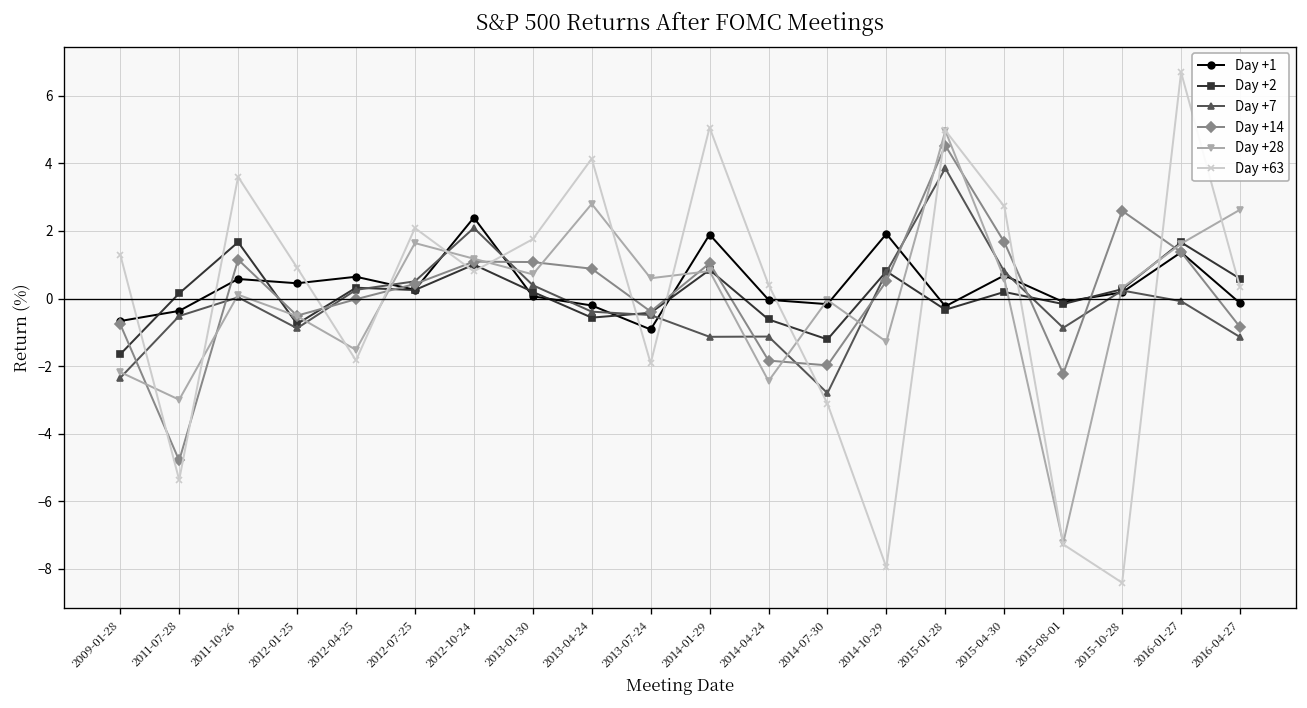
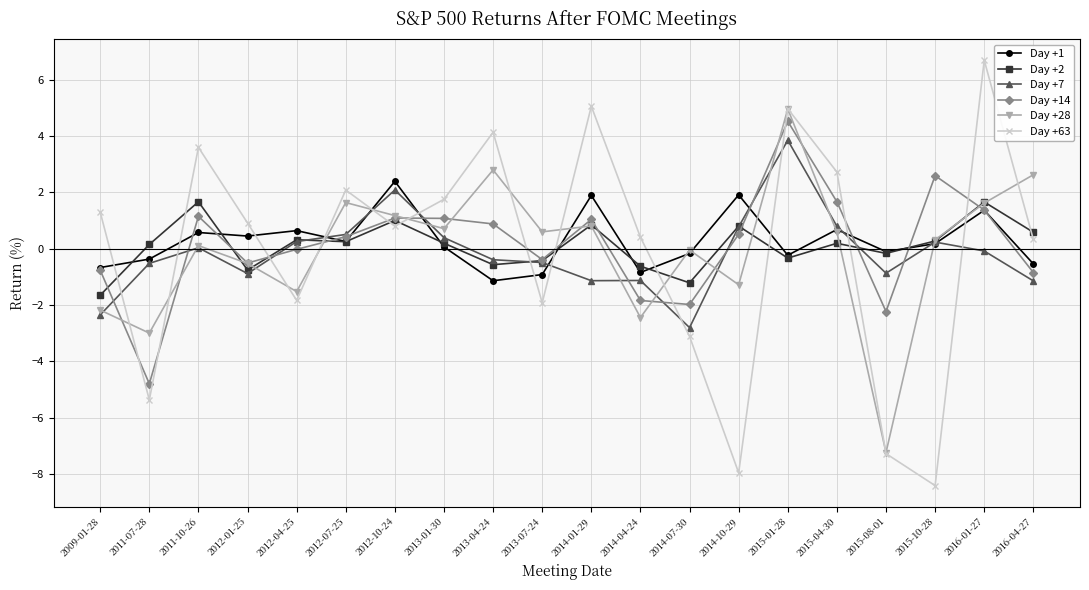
  {
    "Day +1": {
      "2009-01-28": -0.7,
      "2011-07-28": -0.4,
      "2011-10-26": 0.6,
      "2012-01-25": 0.5,
      "2012-04-25": 0.6,
      "2012-10-24": 2.4,
      "2013-01-30": 0.1,
-     "2013-04-24": -0.2,
+     "2013-04-24": -1.1,
      "2013-07-24": -0.9,
      "2014-01-29": 1.9,
-     "2014-04-24": 0.0,
+     "2014-04-24": -0.8,
      "2014-07-30": -0.2,
      "2014-10-29": 1.9,
      "2015-01-28": -0.2,
      "2015-04-30": 0.7,
-     "2016-04-27": -0.1
+     "2016-04-27": -0.5
    }
  }
